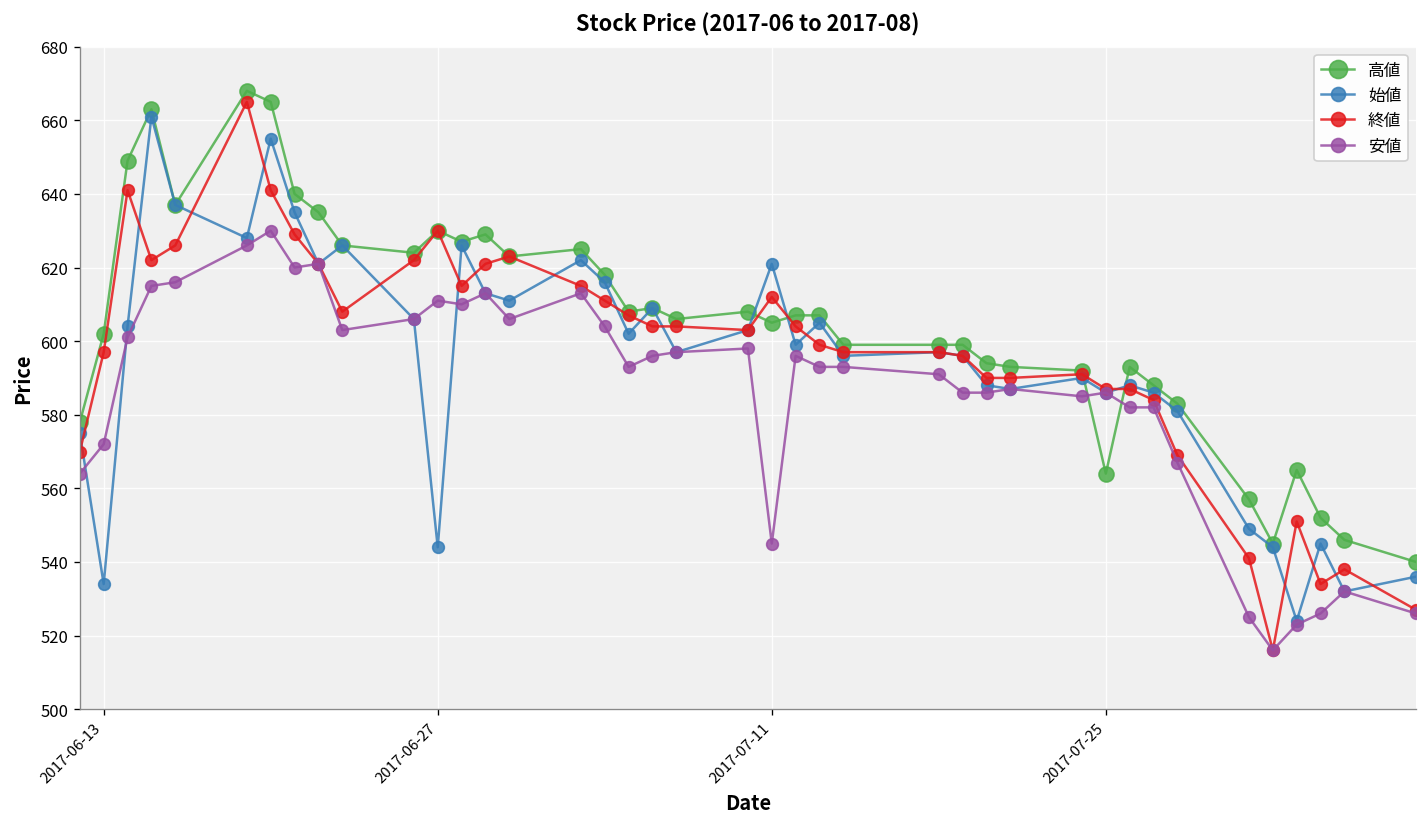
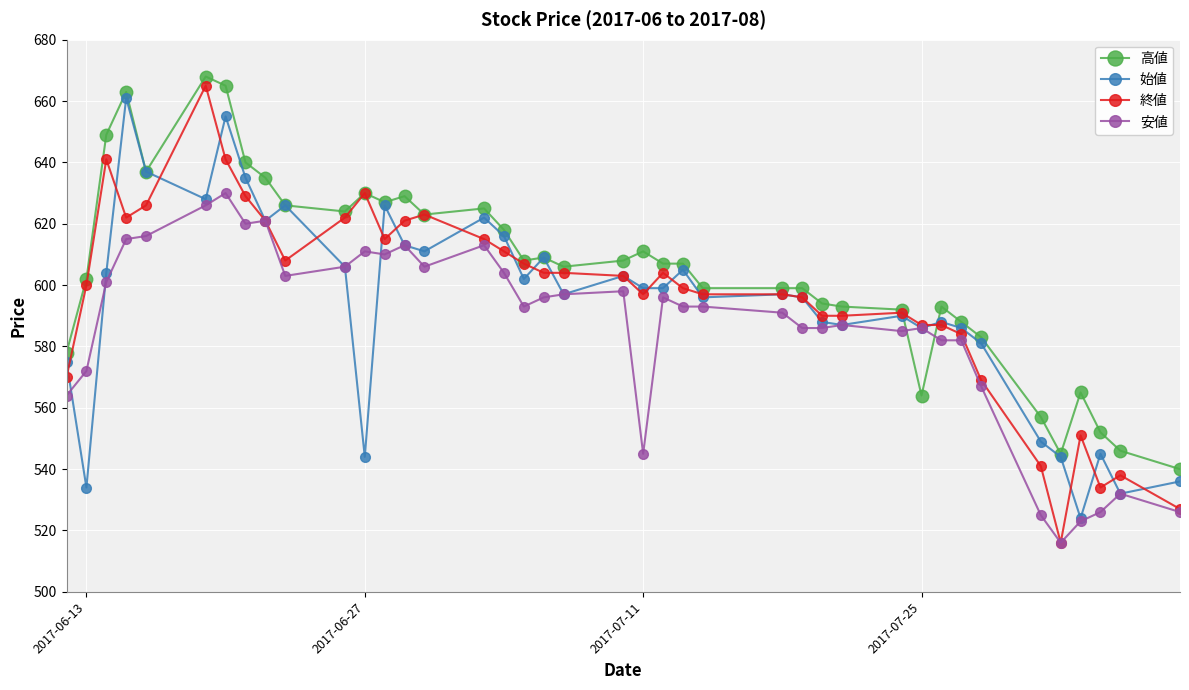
  {
    "高値": {
      "2017-06-13": 602,
-     "2017-07-11": 605,
+     "2017-07-11": 611,
      "2017-07-25": 564
    },
    "始値": {
      "2017-06-13": 534,
      "2017-06-27": 544,
-     "2017-07-11": 621
+     "2017-07-11": 599
    },
    "終値": {
-     "2017-06-13": 597,
-     "2017-07-11": 612,
+     "2017-06-13": 600,
+     "2017-07-11": 597,
      "2017-07-25": 587
    },
    "安値": {
      "2017-06-13": 572,
      "2017-06-27": 611,
      "2017-07-11": 545
    }
  }
